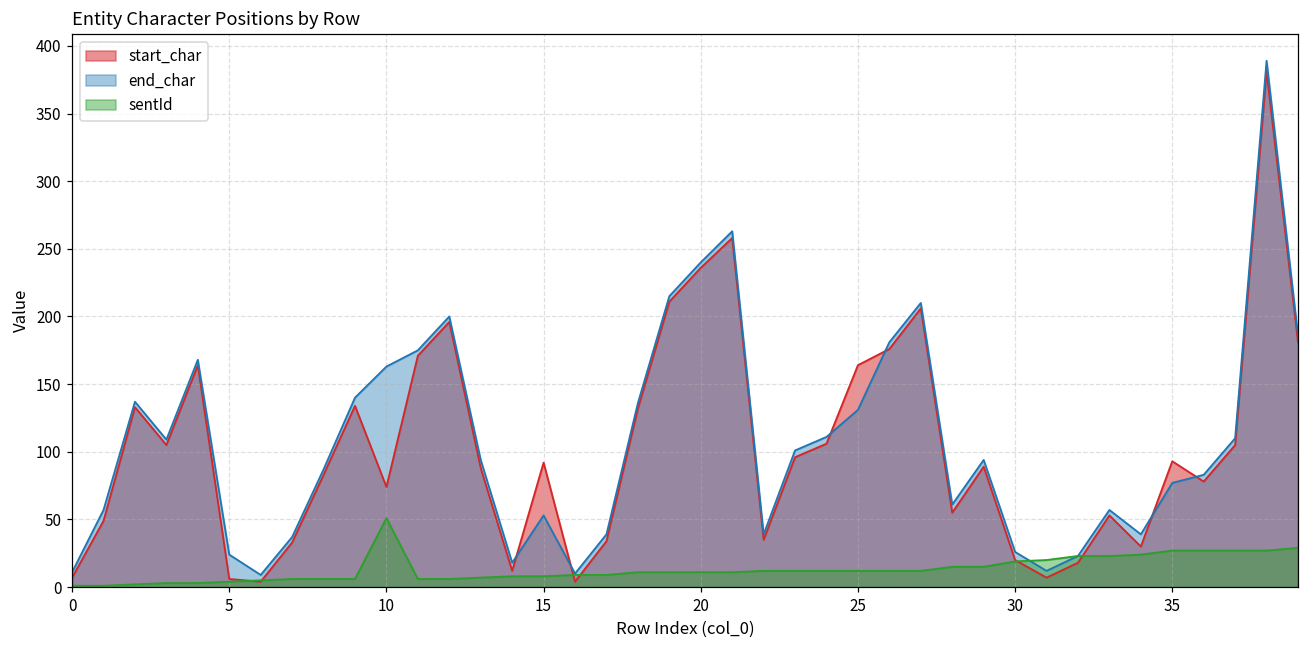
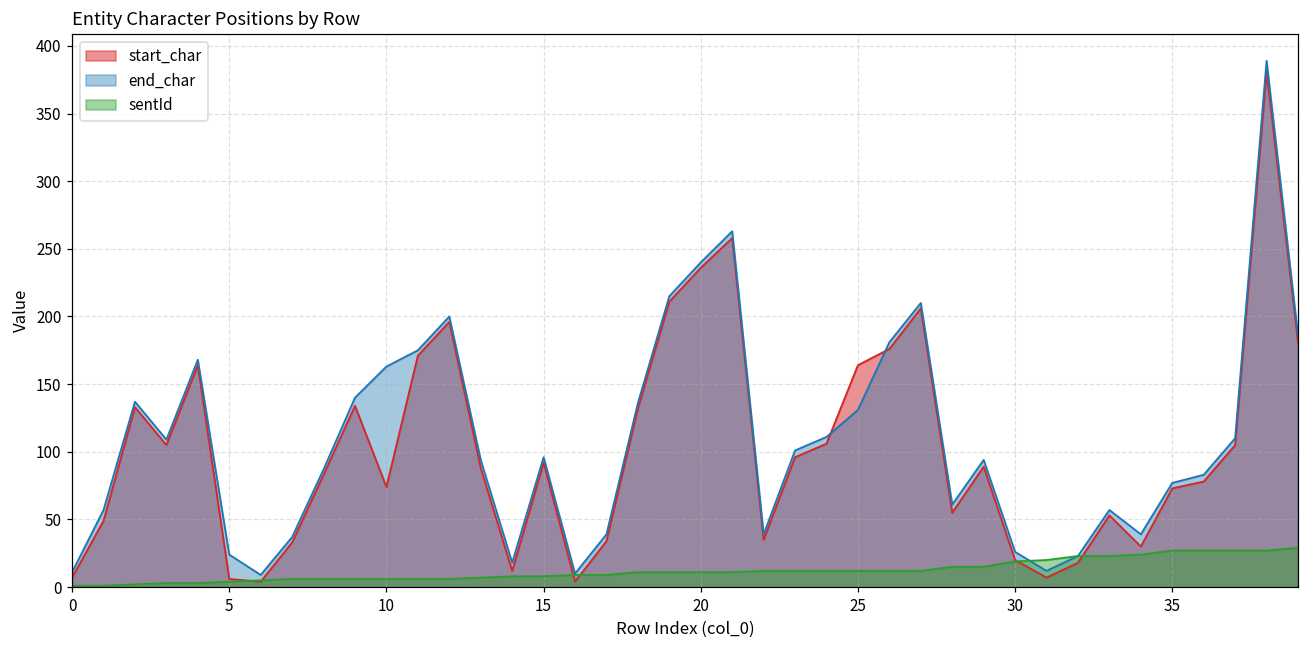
  {
    "start_char": {
      "0": 7,
      "10": 74,
      "15": 92,
      "20": 236,
      "25": 164,
-     "35": 93
+     "35": 73
    },
    "end_char": {
      "0": 11,
      "5": 24,
      "10": 163,
-     "15": 53,
+     "15": 96,
      "20": 240,
      "25": 131,
      "30": 26,
      "35": 77
    },
    "sentId": {
      "0": 1,
-     "10": 51,
+     "10": 6,
      "15": 8,
      "20": 11,
      "25": 12,
      "35": 27
    }
  }
